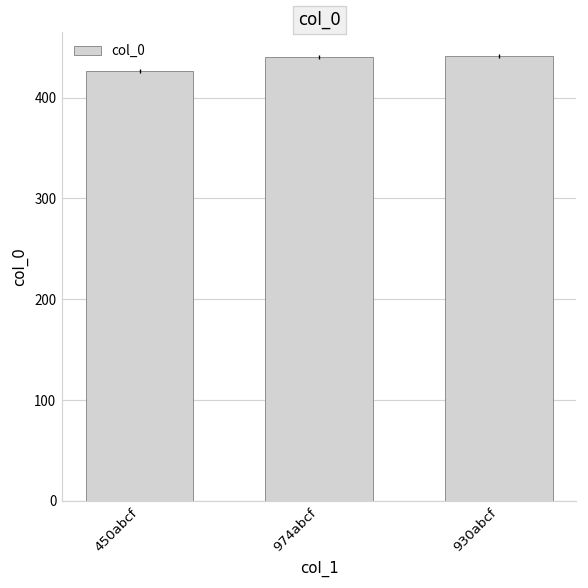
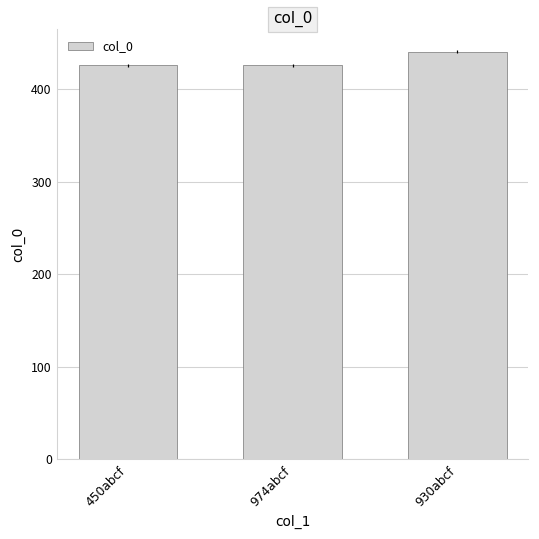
  {
    "450abcf": 430,
-   "974abcf": 440,
+   "974abcf": 430,
    "930abcf": 440
  }
